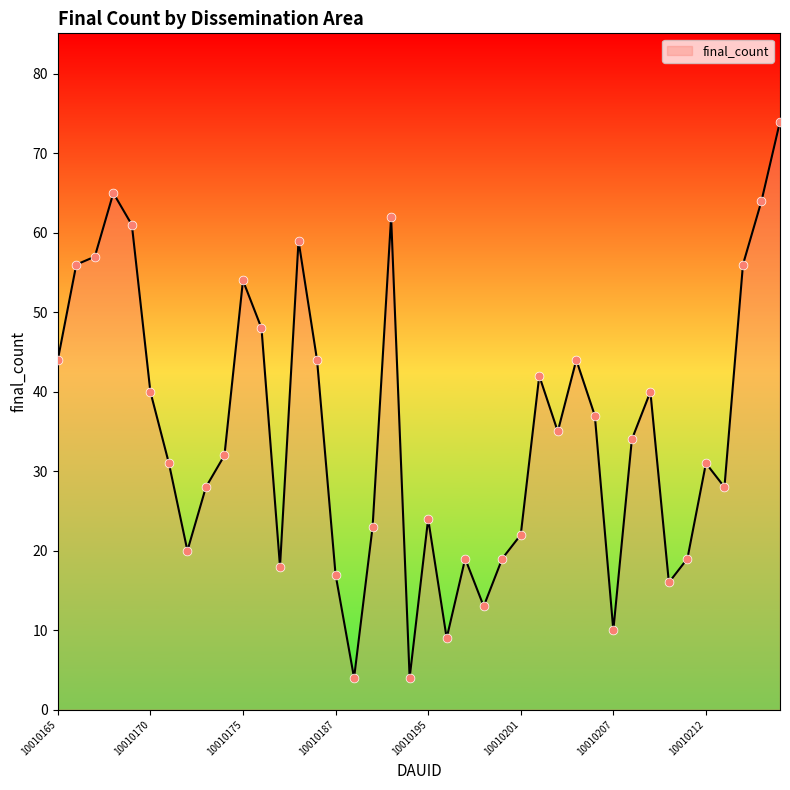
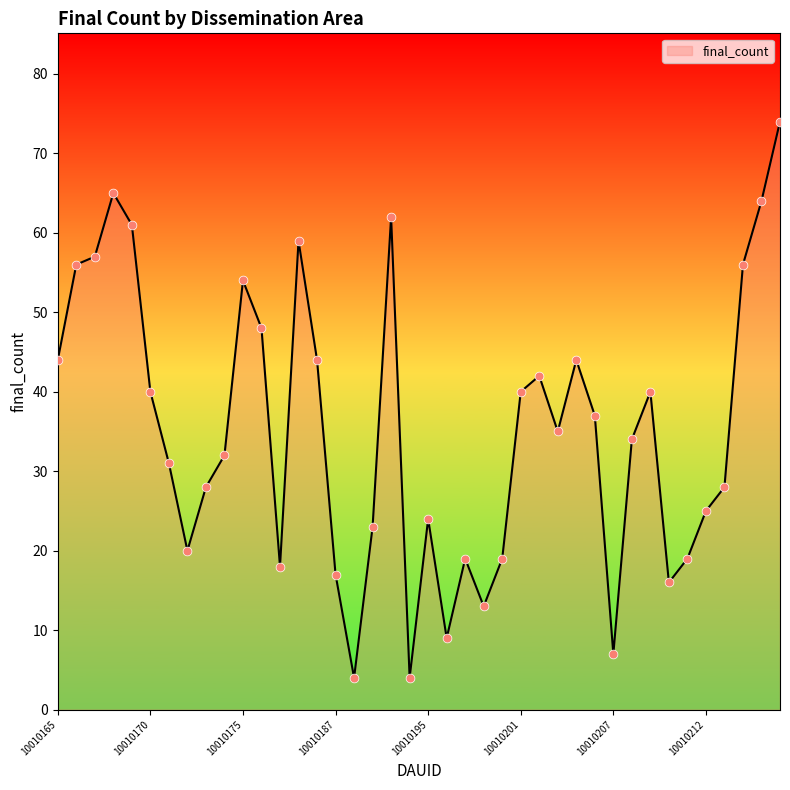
  {
    "10010165": 44,
    "10010170": 40,
    "10010175": 54,
    "10010187": 17,
    "10010195": 24,
-   "10010201": 22,
-   "10010207": 10,
-   "10010212": 31
+   "10010201": 40,
+   "10010207": 7,
+   "10010212": 25
  }
